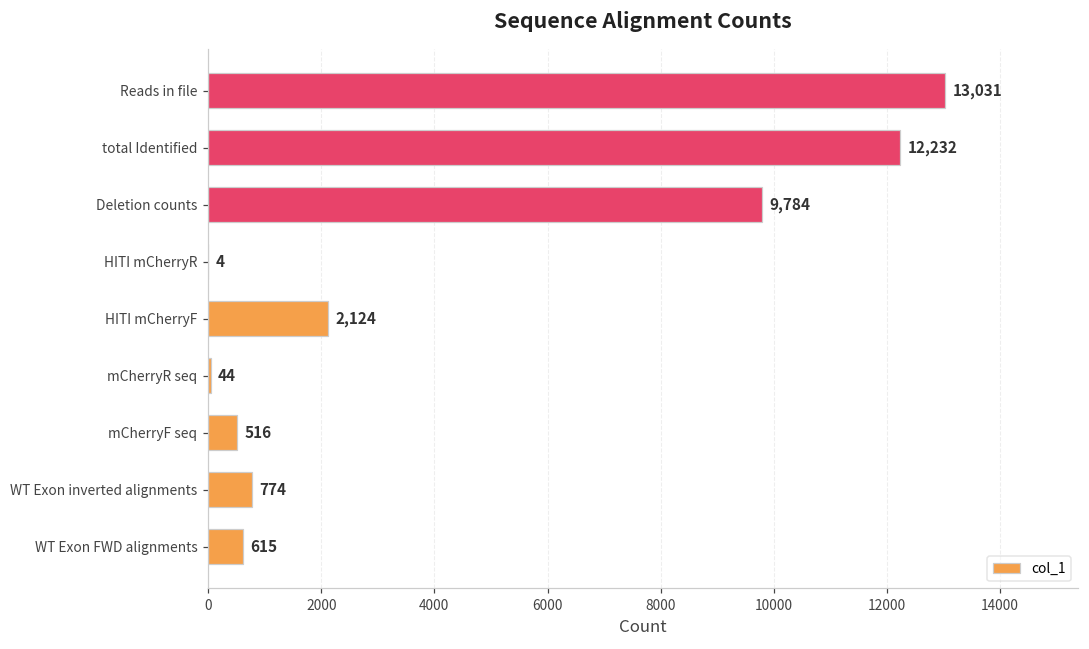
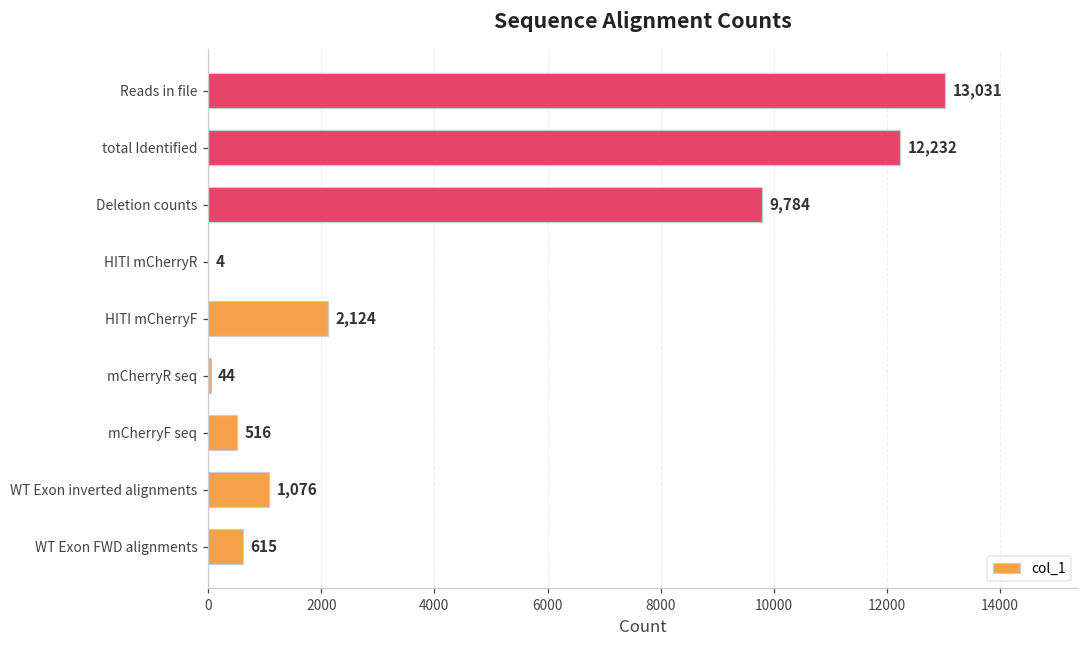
  {
    "Reads in file": "13,031",
    "total Identified": "12,232",
    "Deletion counts": "9,784",
    "HITI mCherryR": "4",
    "HITI mCherryF": "2,124",
    "mCherryR seq": "44",
    "mCherryF seq": "516",
-   "WT Exon inverted alignments": "774",
+   "WT Exon inverted alignments": "1,076",
    "WT Exon FWD alignments": "615"
  }
